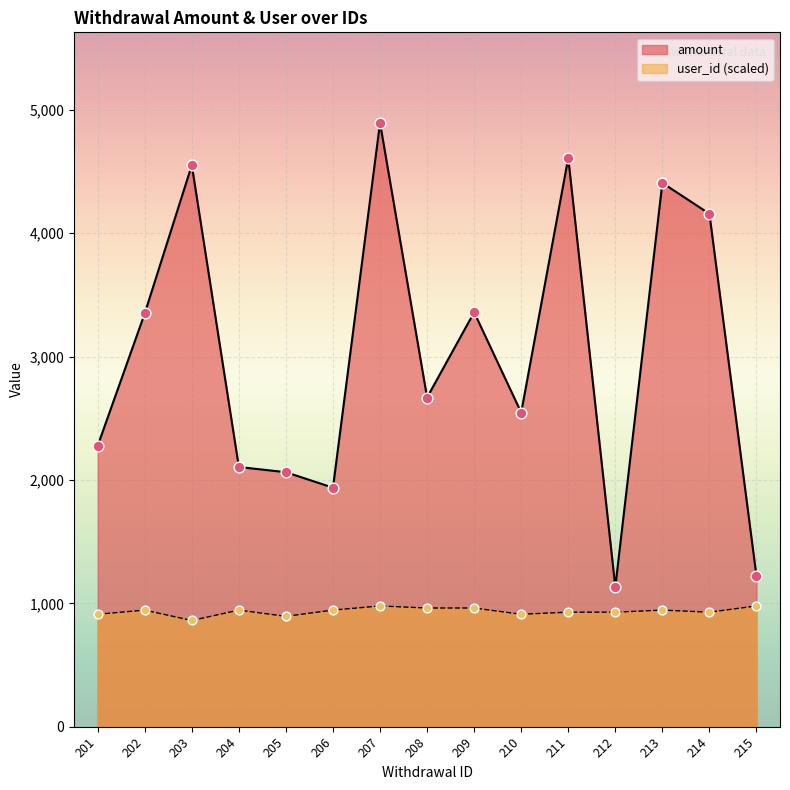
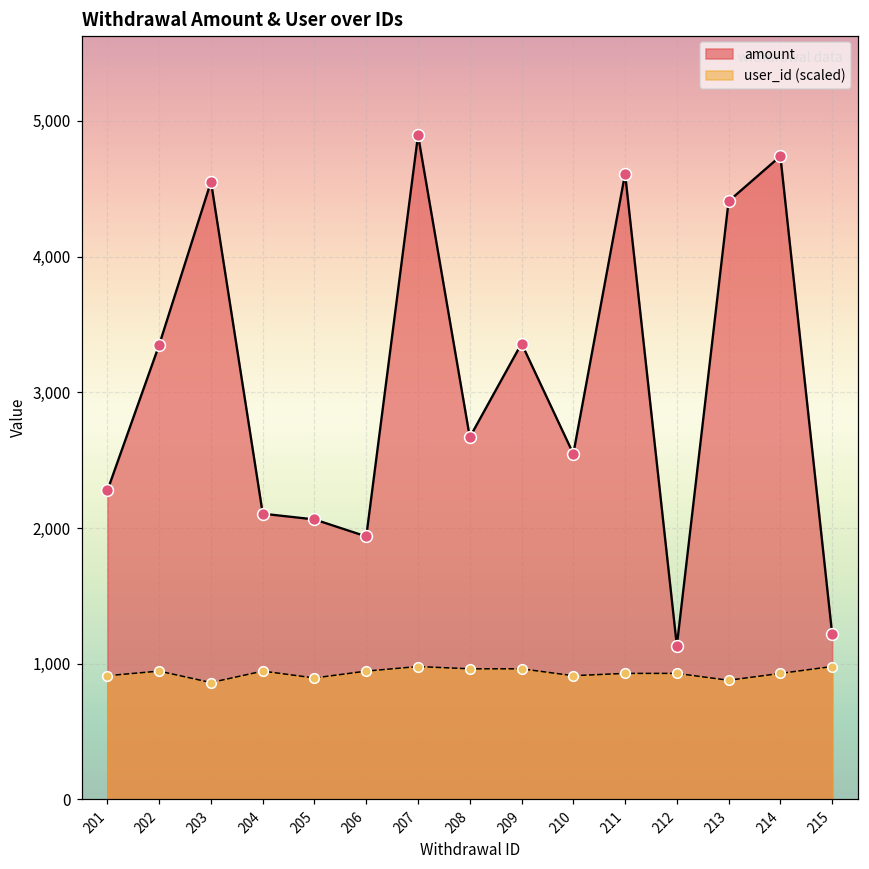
  {
    "amount": {
      "201": "2,280",
      "202": "3,350",
      "203": "4,550",
      "204": "2,110",
      "205": "2,060",
      "206": "1,940",
      "207": "4,890",
      "208": "2,670",
      "209": "3,360",
      "210": "2,550",
      "211": "4,610",
      "212": "1,130",
      "213": "4,410",
-     "214": "4,160",
+     "214": "4,740",
      "215": "1,220"
    },
    "user_id (scaled)": {
      "201": "910",
      "202": "950",
      "203": "860",
      "204": "950",
      "205": "890",
      "206": "950",
      "207": "980",
      "208": "960",
      "209": "960",
      "210": "910",
      "211": "930",
      "212": "930",
-     "213": "950",
+     "213": "880",
      "214": "930",
      "215": "980"
    }
  }
